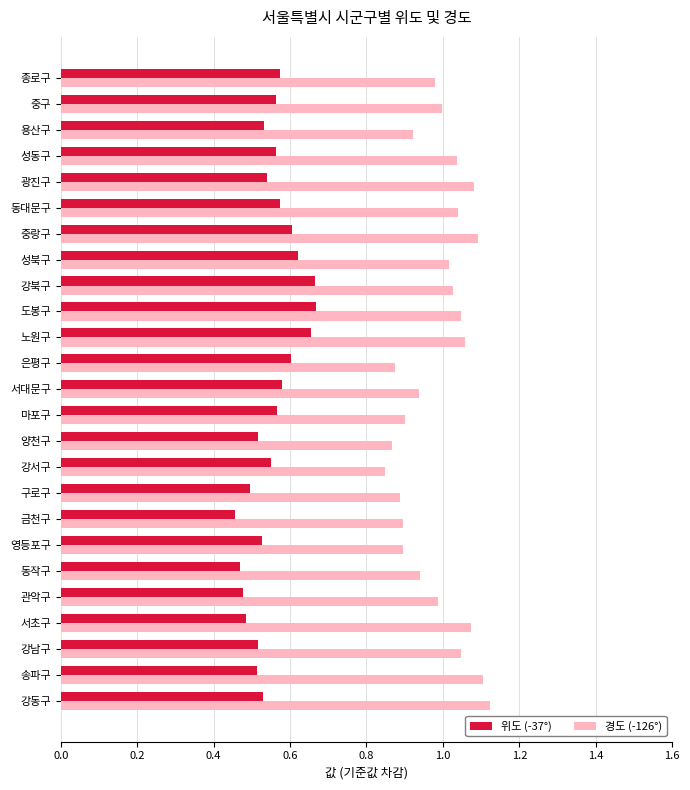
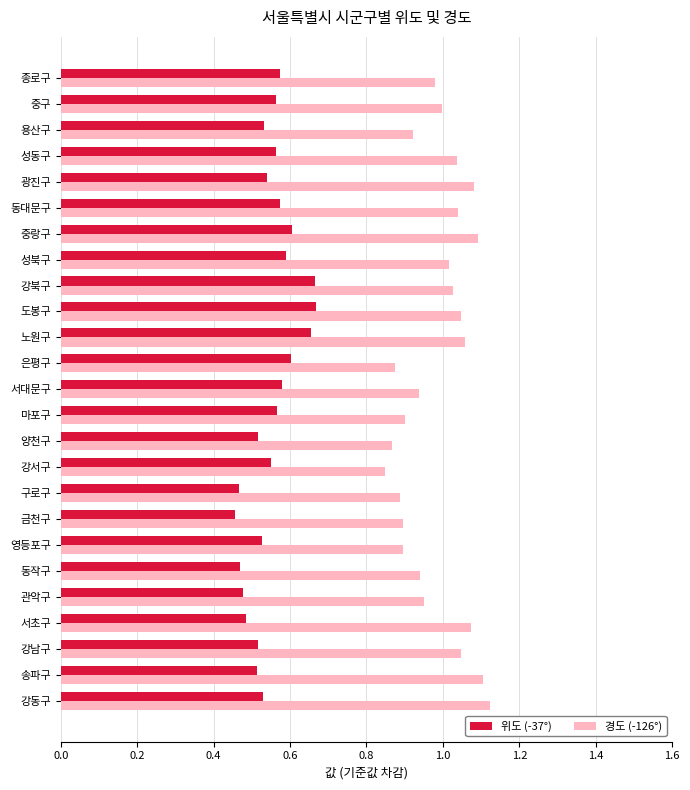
  {
    "위도 (-37°)": {
      "종로구": 0.57,
      "중구": 0.56,
      "용산구": 0.53,
      "성동구": 0.56,
      "광진구": 0.54,
      "동대문구": 0.57,
      "중랑구": 0.61,
-     "성북구": 0.62,
+     "성북구": 0.59,
      "강북구": 0.67,
      "도봉구": 0.67,
      "노원구": 0.65,
      "은평구": 0.60,
      "서대문구": 0.58,
      "마포구": 0.57,
      "양천구": 0.52,
      "강서구": 0.55,
-     "구로구": 0.50,
+     "구로구": 0.47,
      "금천구": 0.46,
      "영등포구": 0.53,
      "동작구": 0.47,
      "관악구": 0.48,
      "서초구": 0.48,
      "강남구": 0.52,
      "송파구": 0.51,
      "강동구": 0.53
    },
    "경도 (-126°)": {
      "종로구": 0.98,
      "중구": 1.00,
      "용산구": 0.92,
      "성동구": 1.04,
      "광진구": 1.08,
      "동대문구": 1.04,
      "중랑구": 1.09,
      "성북구": 1.02,
      "강북구": 1.03,
      "도봉구": 1.05,
      "노원구": 1.06,
      "은평구": 0.87,
      "서대문구": 0.94,
      "마포구": 0.90,
      "양천구": 0.87,
      "강서구": 0.85,
      "구로구": 0.89,
      "금천구": 0.90,
      "영등포구": 0.90,
      "동작구": 0.94,
-     "관악구": 0.99,
+     "관악구": 0.95,
      "서초구": 1.07,
      "강남구": 1.05,
      "송파구": 1.11,
      "강동구": 1.12
    }
  }
